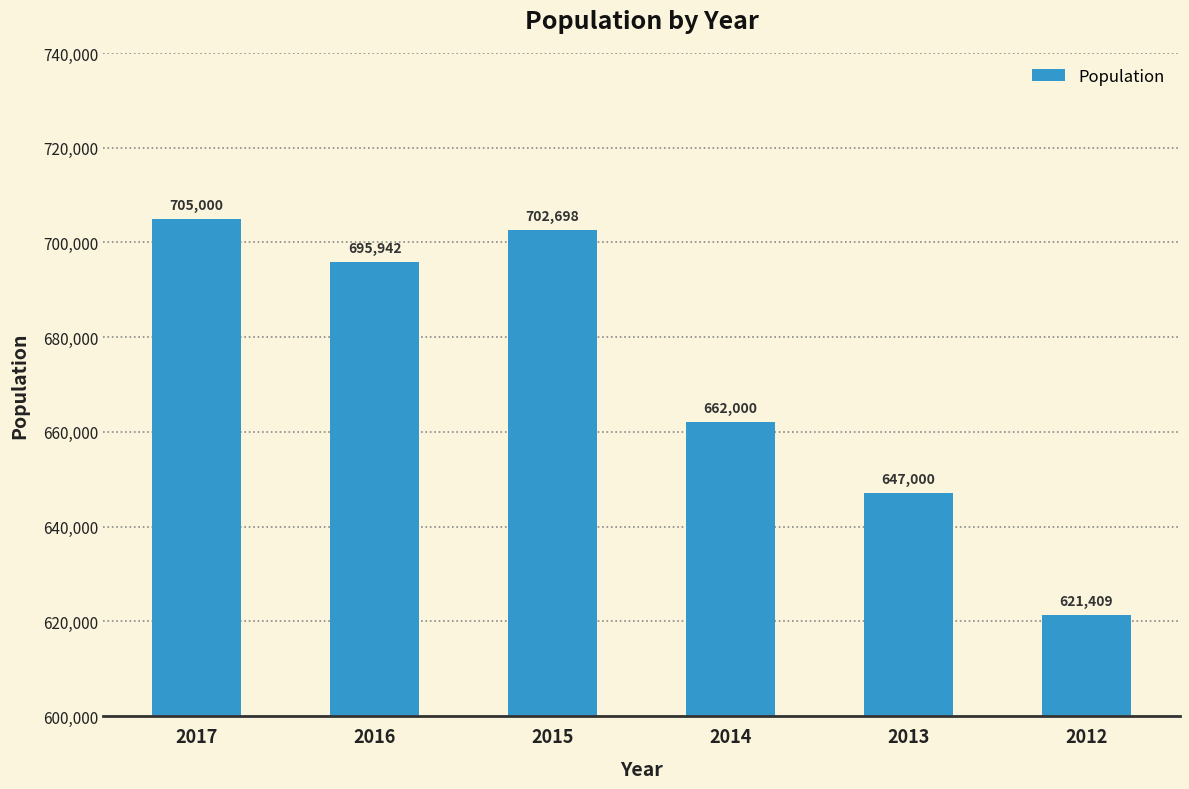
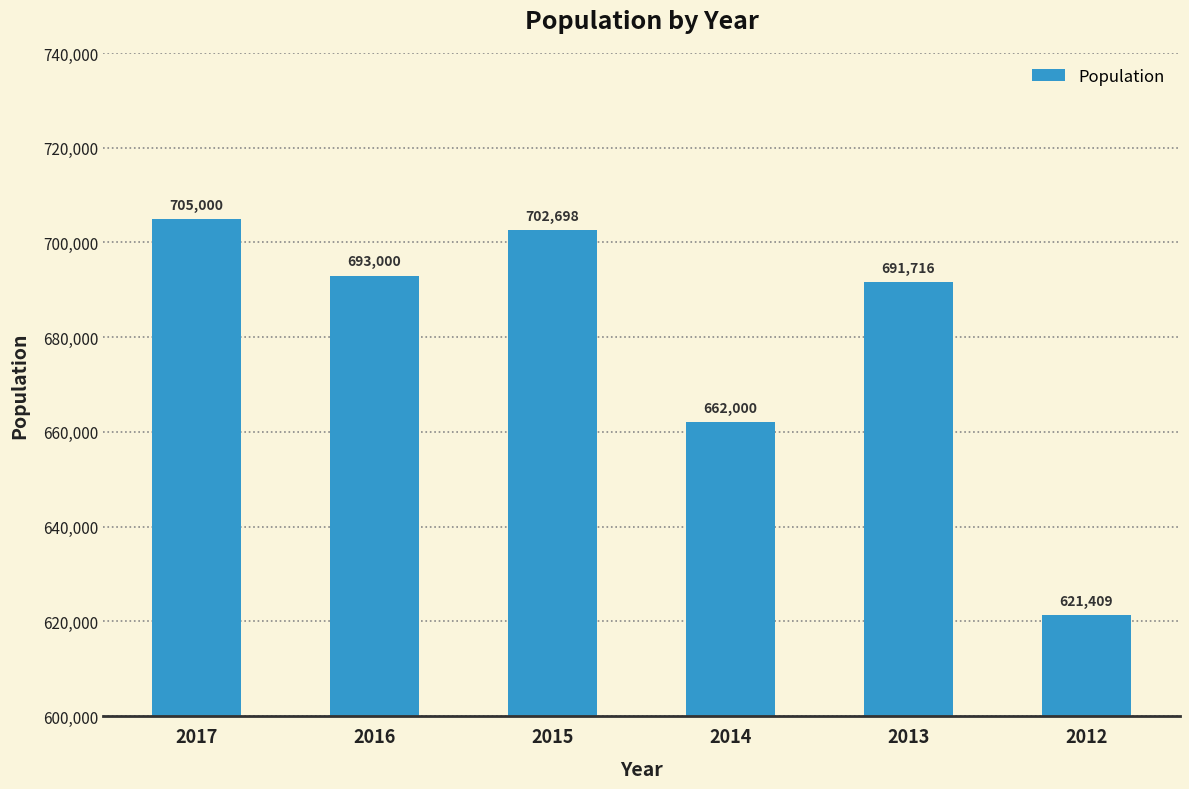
  {
    "2017": "705,000",
-   "2016": "695,942",
+   "2016": "693,000",
    "2015": "702,698",
    "2014": "662,000",
-   "2013": "647,000",
+   "2013": "691,716",
    "2012": "621,409"
  }
